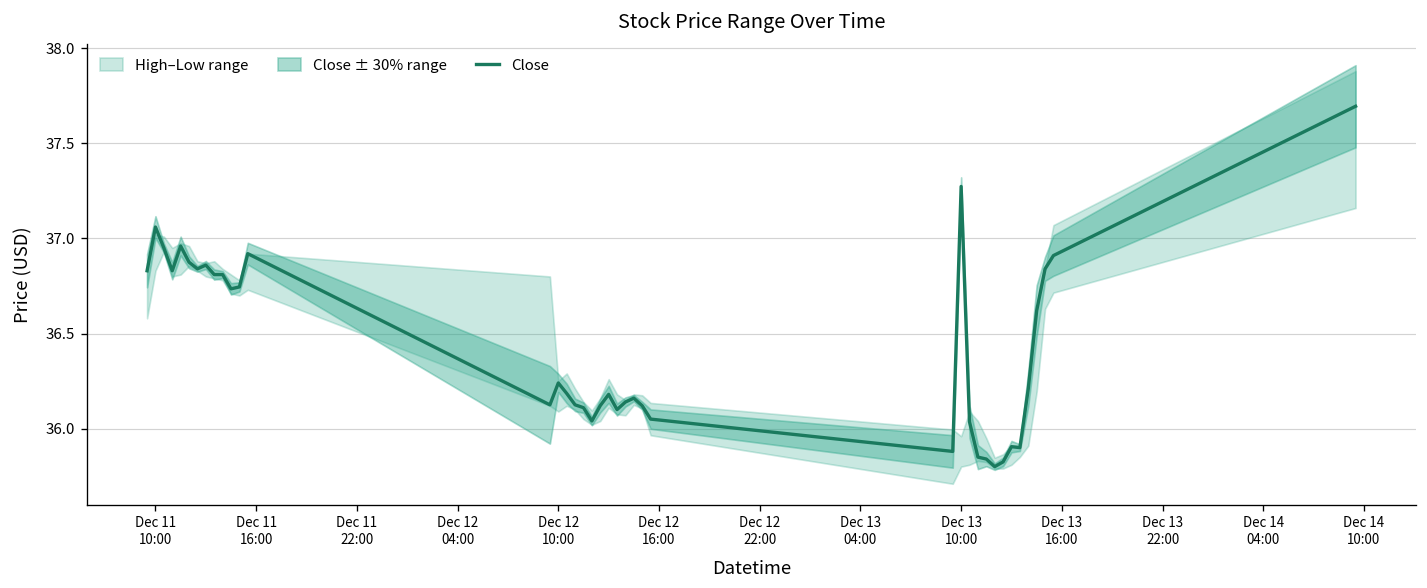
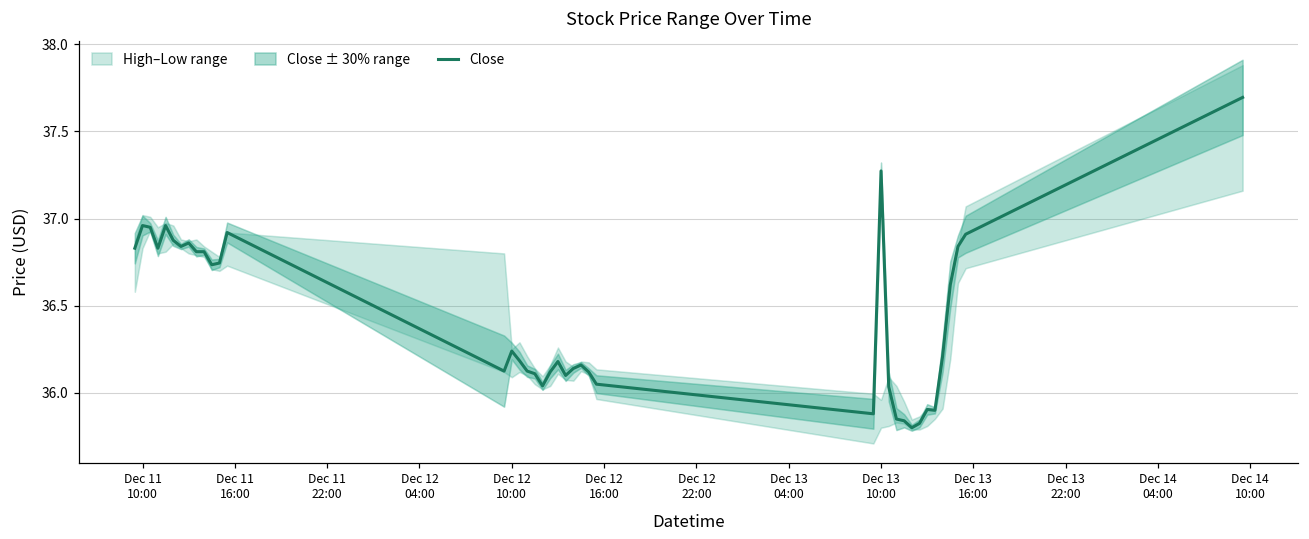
  {
    "Close": {
-     "Dec 11 10:00": 37.06,
+     "Dec 11 10:00": 36.96,
      "Dec 13 10:00": 37.27
    }
  }
